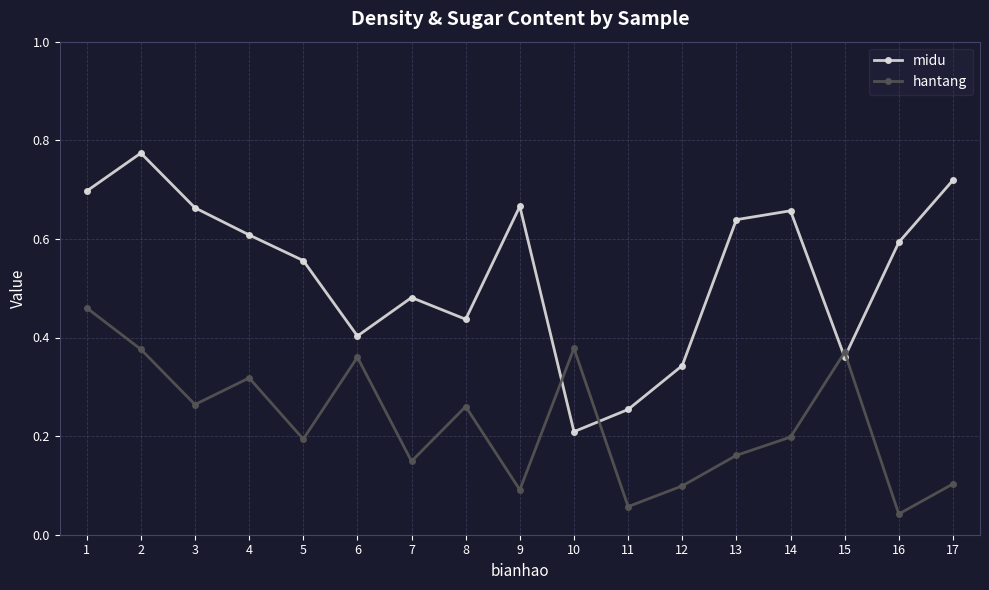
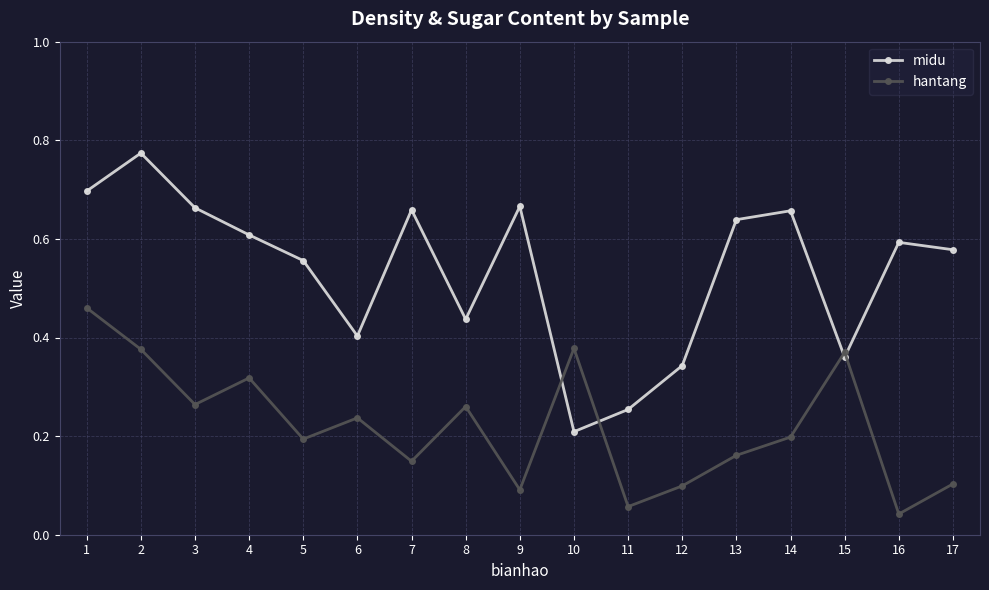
  {
    "midu": {
      "1": 0.70,
      "2": 0.77,
      "3": 0.66,
      "4": 0.61,
      "5": 0.56,
      "6": 0.40,
-     "7": 0.48,
+     "7": 0.66,
      "8": 0.44,
      "9": 0.67,
      "10": 0.21,
      "11": 0.25,
      "12": 0.34,
      "13": 0.64,
      "14": 0.66,
      "15": 0.36,
      "16": 0.59,
-     "17": 0.72
+     "17": 0.58
    },
    "hantang": {
      "1": 0.46,
      "2": 0.38,
      "3": 0.26,
      "4": 0.32,
      "5": 0.19,
-     "6": 0.36,
+     "6": 0.24,
      "7": 0.15,
      "8": 0.26,
      "9": 0.09,
      "10": 0.38,
      "11": 0.06,
      "12": 0.10,
      "13": 0.16,
      "14": 0.20,
      "15": 0.37,
      "16": 0.04,
      "17": 0.10
    }
  }
